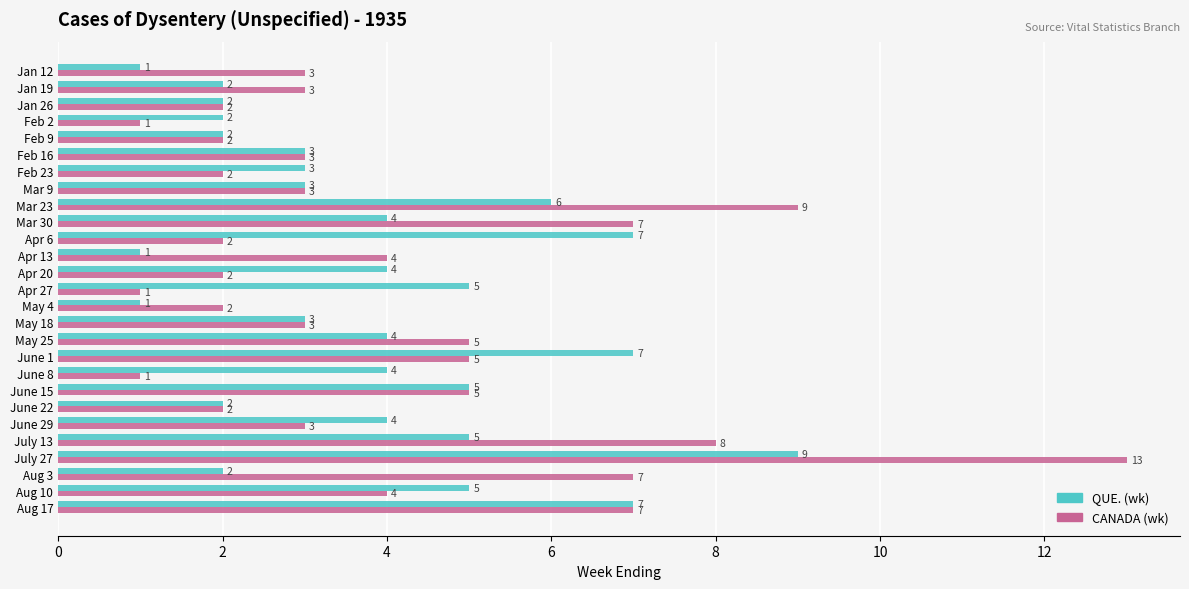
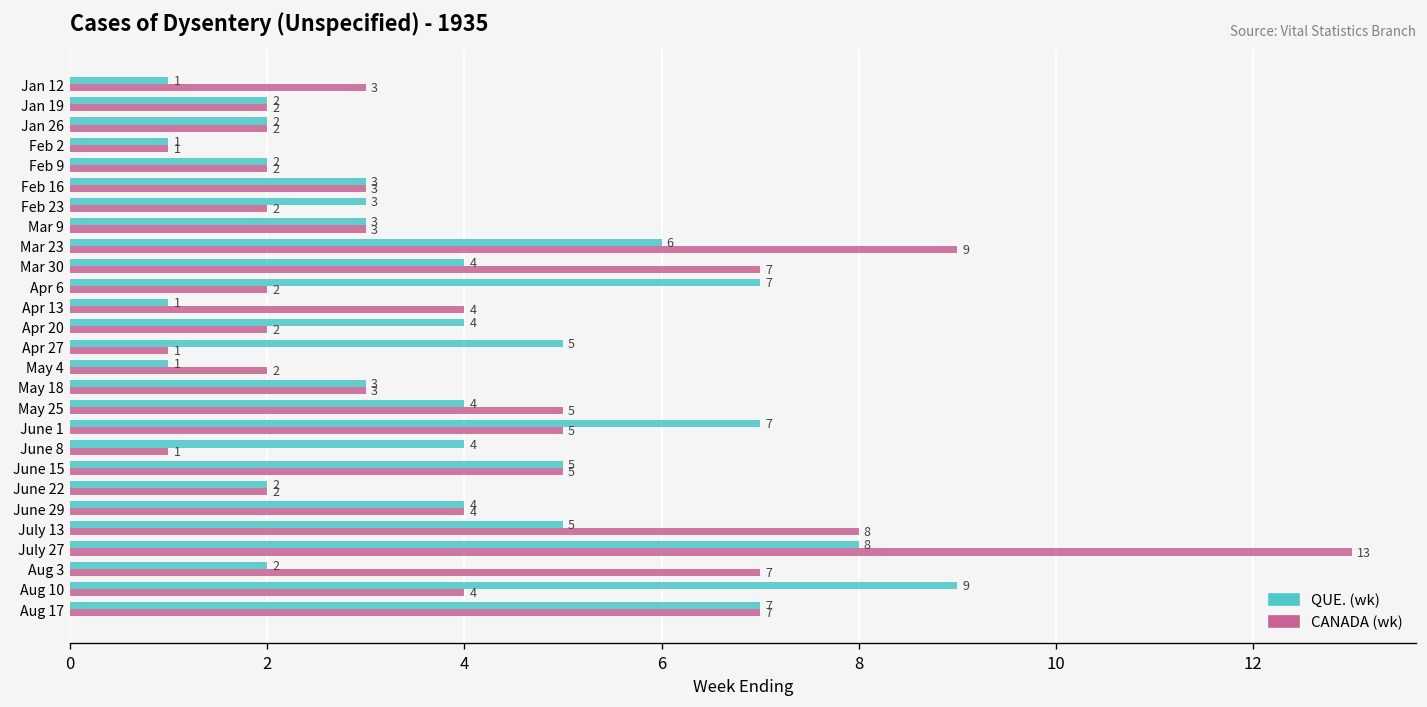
  {
    "QUE. (wk)": {
      "Jan 12": 1,
      "Jan 19": 2,
-     "Feb 2": 2,
+     "Feb 2": 1,
      "Feb 23": 3,
      "Mar 23": 6,
      "Mar 30": 4,
      "Apr 6": 7,
      "Apr 13": 1,
      "Apr 20": 4,
      "Apr 27": 5,
      "May 4": 1,
      "May 25": 4,
      "June 1": 7,
      "June 8": 4,
      "June 29": 4,
      "July 13": 5,
-     "July 27": 9,
+     "July 27": 8,
      "Aug 3": 2,
-     "Aug 10": 5
+     "Aug 10": 9
    },
    "CANADA (wk)": {
      "Jan 12": 3,
-     "Jan 19": 3,
+     "Jan 19": 2,
      "Feb 2": 1,
      "Feb 23": 2,
      "Mar 23": 9,
      "Mar 30": 7,
      "Apr 6": 2,
      "Apr 13": 4,
      "Apr 20": 2,
      "Apr 27": 1,
      "May 4": 2,
      "May 25": 5,
      "June 1": 5,
      "June 8": 1,
-     "June 29": 3,
+     "June 29": 4,
      "July 13": 8,
      "July 27": 13,
      "Aug 3": 7,
      "Aug 10": 4
    }
  }
